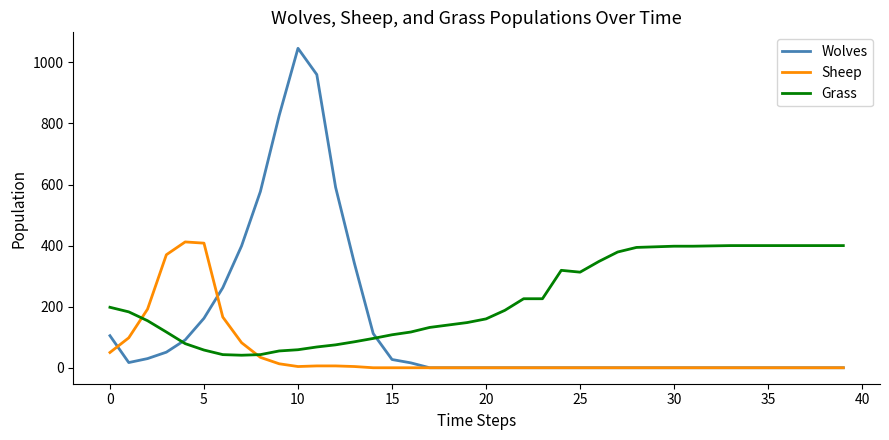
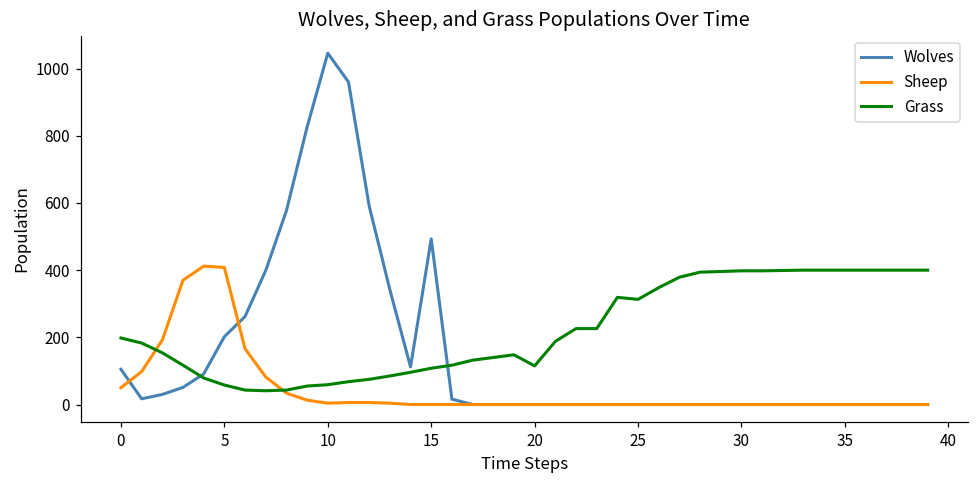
  {
    "Wolves": {
      "0": 110,
-     "5": 160,
+     "5": 200,
      "10": 1050,
-     "15": 30
+     "15": 490
    },
    "Sheep": {
      "0": 50,
      "5": 410,
      "10": 0,
      "15": 0
    },
    "Grass": {
      "0": 200,
      "5": 60,
      "10": 60,
      "15": 110,
-     "20": 160,
+     "20": 120,
      "25": 310,
      "30": 400,
      "35": 400
    }
  }
